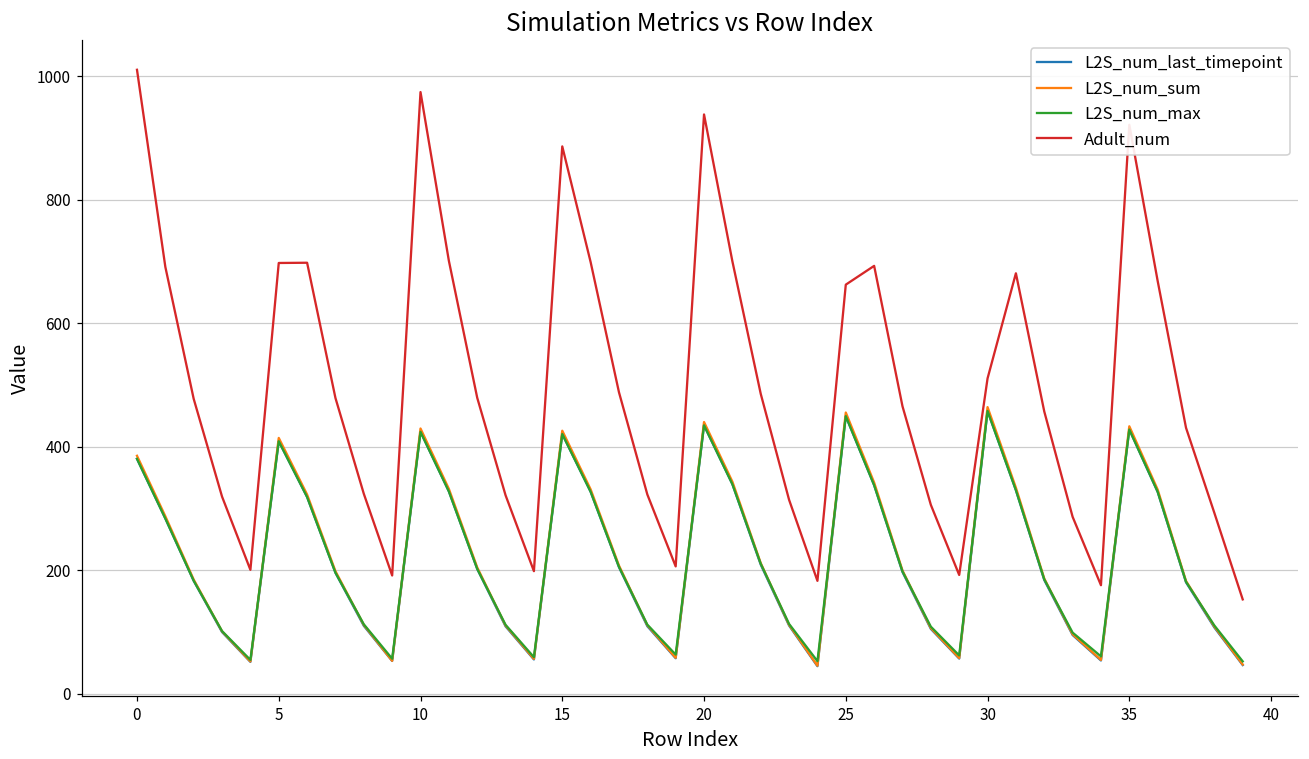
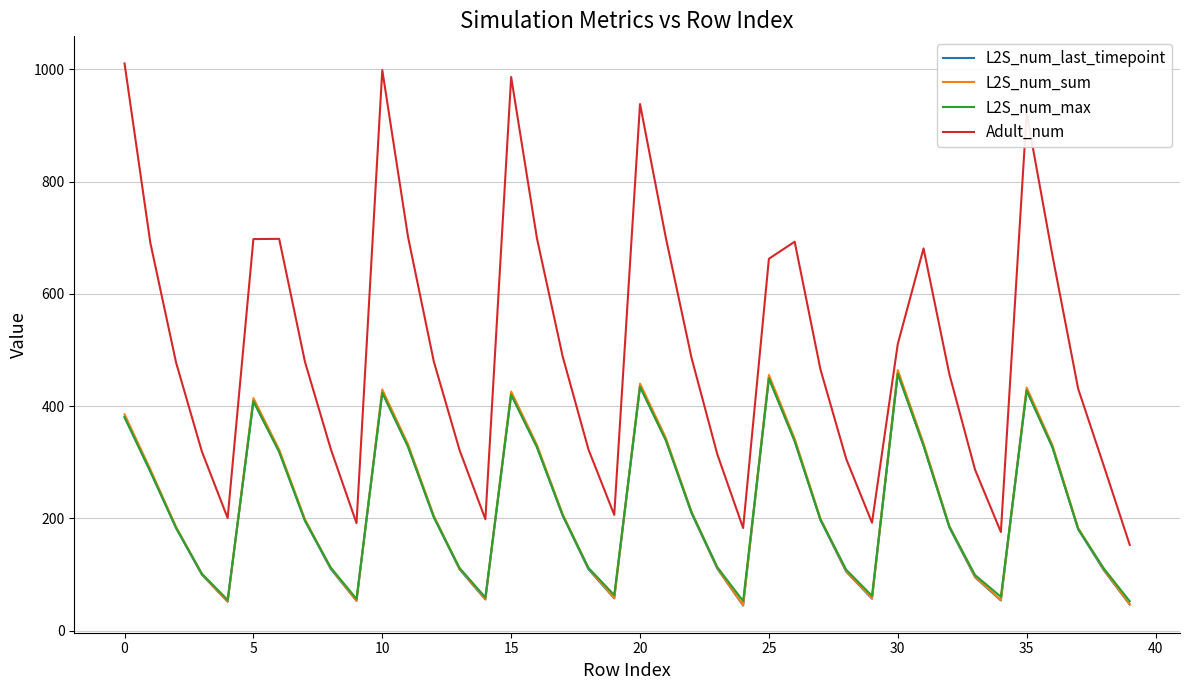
  {
    "L2S_num_sum": {
      "0": 390,
      "5": 410,
      "10": 430,
      "15": 430,
      "20": 440,
      "25": 460,
      "30": 460,
      "35": 430
    },
    "Adult_num": {
      "0": 1010,
      "5": 700,
-     "10": 970,
-     "15": 890,
+     "10": 1000,
+     "15": 990,
      "20": 940,
      "25": 660,
      "30": 510
    }
  }
